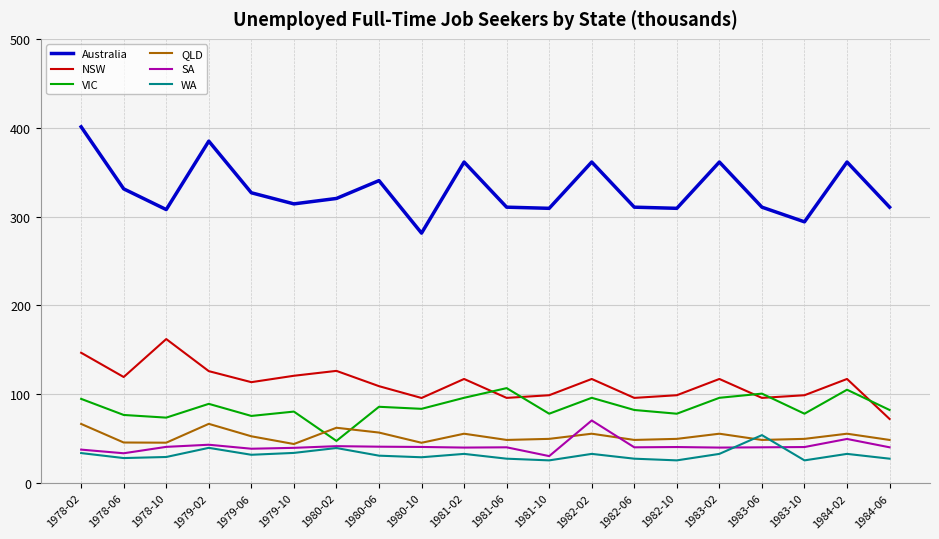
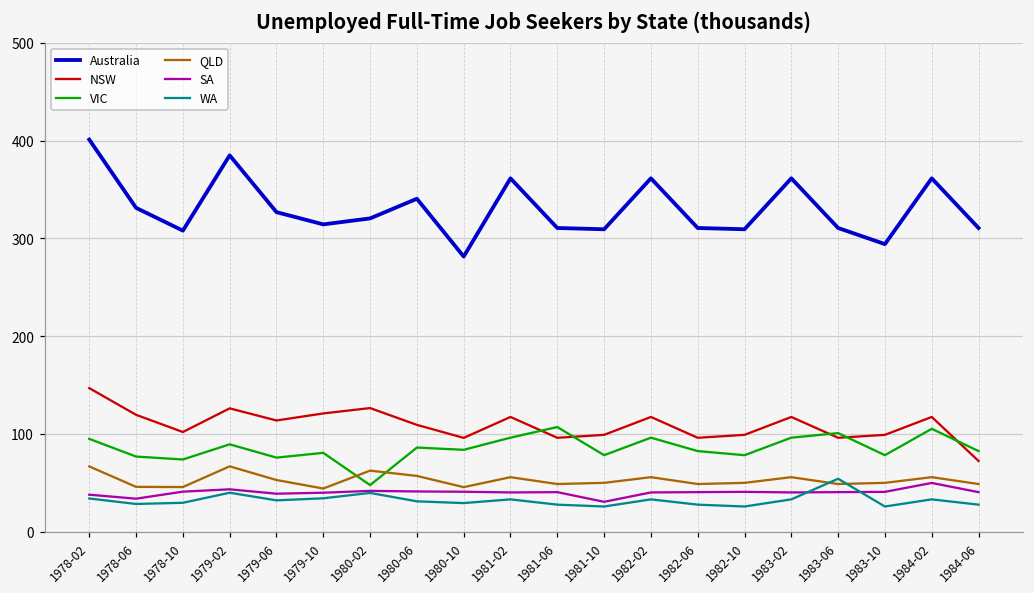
  {
    "Australia": {
      "1978-02": 400,
      "1978-06": 330,
      "1978-10": 310,
      "1979-02": 380,
      "1979-06": 330,
      "1979-10": 310,
      "1980-02": 320,
      "1980-06": 340,
      "1980-10": 280,
      "1981-02": 360,
      "1981-06": 310,
      "1981-10": 310,
      "1982-02": 360,
      "1982-06": 310,
      "1982-10": 310,
      "1983-02": 360,
      "1983-06": 310,
      "1983-10": 290,
      "1984-02": 360,
      "1984-06": 310
    },
    "NSW": {
      "1978-02": 150,
      "1978-06": 120,
-     "1978-10": 160,
+     "1978-10": 100,
      "1979-02": 130,
      "1979-06": 110,
      "1979-10": 120,
      "1980-02": 130,
      "1980-06": 110,
      "1980-10": 100,
      "1981-02": 120,
      "1981-06": 100,
      "1981-10": 100,
      "1982-02": 120,
      "1982-06": 100,
      "1982-10": 100,
      "1983-02": 120,
      "1983-06": 100,
      "1983-10": 100,
      "1984-02": 120,
      "1984-06": 70
    },
    "VIC": {
      "1978-02": 90,
      "1978-06": 80,
      "1978-10": 70,
      "1979-02": 90,
      "1979-06": 80,
      "1979-10": 80,
      "1980-02": 50,
      "1980-06": 90,
      "1980-10": 80,
      "1981-02": 100,
      "1981-06": 110,
      "1981-10": 80,
      "1982-02": 100,
      "1982-06": 80,
      "1982-10": 80,
      "1983-02": 100,
      "1983-06": 100,
      "1983-10": 80,
      "1984-02": 110,
      "1984-06": 80
    },
    "QLD": {
      "1978-02": 70,
      "1978-06": 50,
      "1978-10": 50,
      "1979-02": 70,
      "1979-06": 50,
      "1979-10": 40,
      "1980-02": 60,
      "1980-06": 60,
      "1980-10": 50,
      "1981-02": 60,
      "1981-06": 50,
      "1981-10": 50,
      "1982-02": 60,
      "1982-06": 50,
      "1982-10": 50,
      "1983-02": 60,
      "1983-06": 50,
      "1983-10": 50,
      "1984-02": 60,
      "1984-06": 50
    },
    "SA": {
      "1978-02": 40,
      "1978-06": 30,
      "1978-10": 40,
      "1979-02": 40,
      "1979-06": 40,
      "1979-10": 40,
      "1980-06": 40,
      "1980-10": 40,
      "1981-02": 40,
      "1981-06": 40,
      "1981-10": 30,
-     "1982-02": 70,
+     "1982-02": 40,
      "1982-06": 40,
      "1982-10": 40,
      "1983-02": 40,
      "1983-06": 40,
      "1983-10": 40,
      "1984-02": 50,
      "1984-06": 40
    },
    "WA": {
      "1978-02": 30,
      "1978-06": 30,
      "1978-10": 30,
      "1979-02": 40,
      "1979-06": 30,
      "1979-10": 30,
      "1980-06": 30,
      "1980-10": 30,
      "1981-02": 30,
      "1981-06": 30,
      "1981-10": 30,
      "1982-02": 30,
      "1982-06": 30,
      "1982-10": 30,
      "1983-02": 30,
      "1983-06": 50,
      "1983-10": 30,
      "1984-02": 30,
      "1984-06": 30
    }
  }
